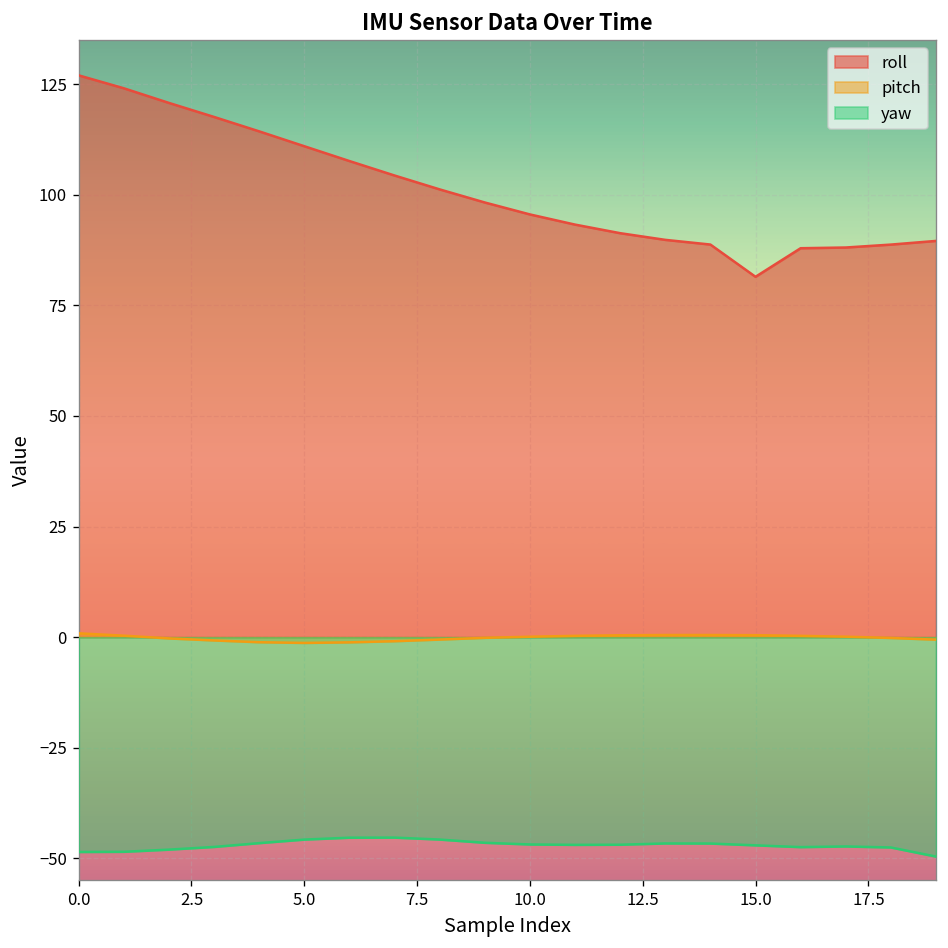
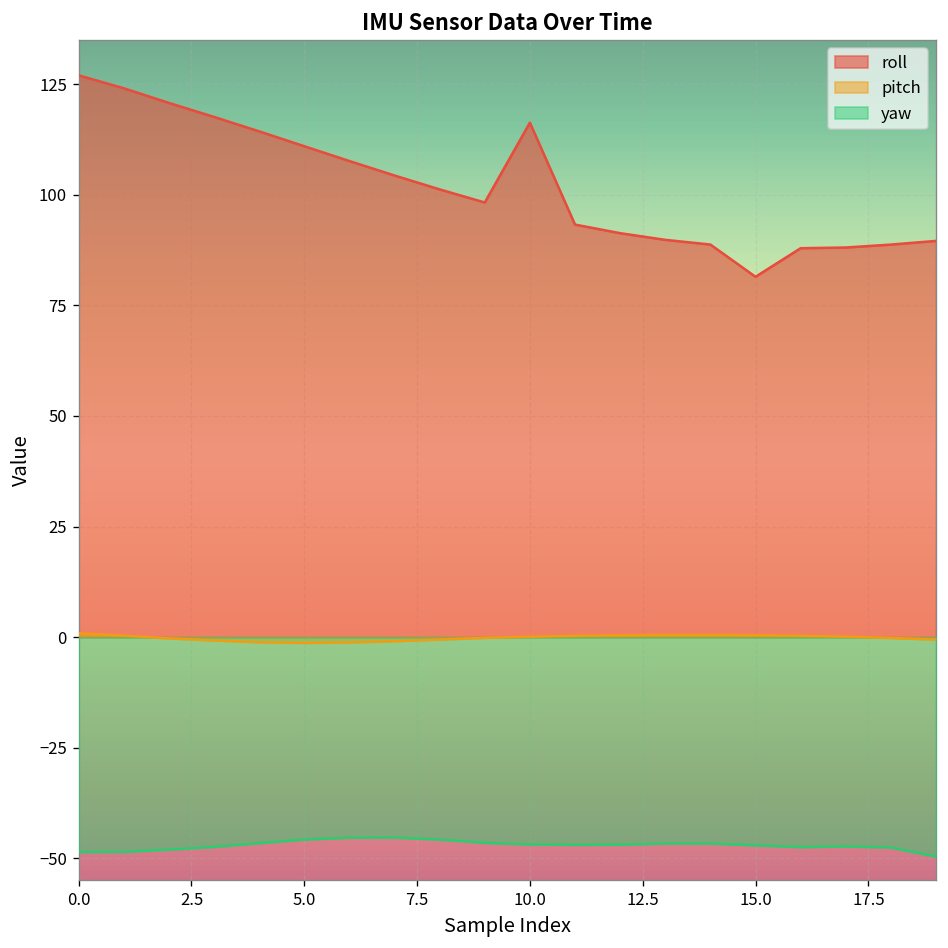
  {
    "roll": {
      "0.0": 127,
      "5.0": 111,
-     "10.0": 96,
+     "10.0": 116,
      "15.0": 81
    }
  }
